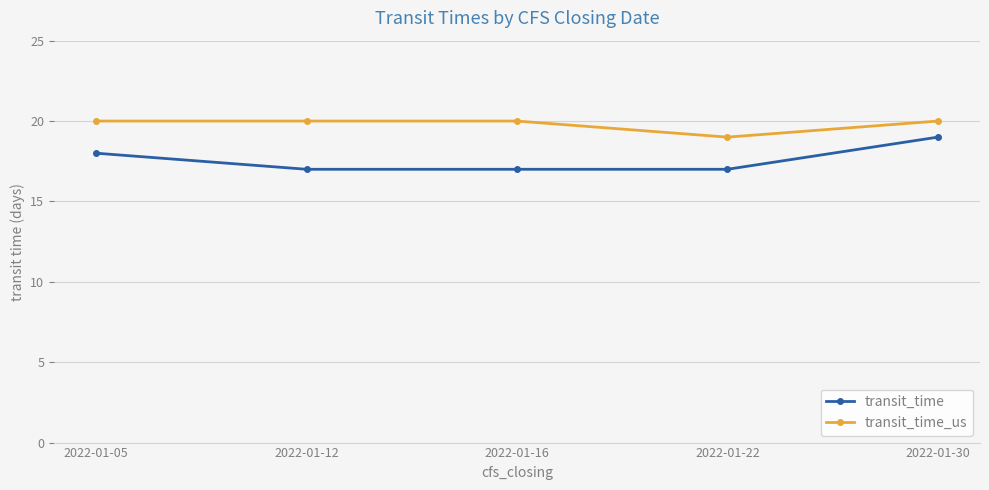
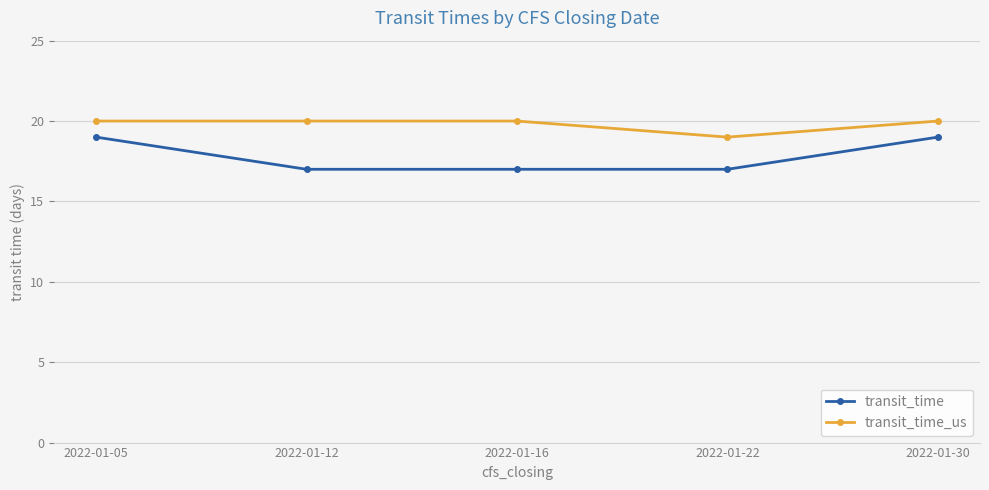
  {
    "transit_time": {
-     "2022-01-05": 18,
+     "2022-01-05": 19,
      "2022-01-12": 17,
      "2022-01-16": 17,
      "2022-01-22": 17,
      "2022-01-30": 19
    },
    "transit_time_us": {
      "2022-01-05": 20,
      "2022-01-12": 20,
      "2022-01-16": 20,
      "2022-01-22": 19,
      "2022-01-30": 20
    }
  }
